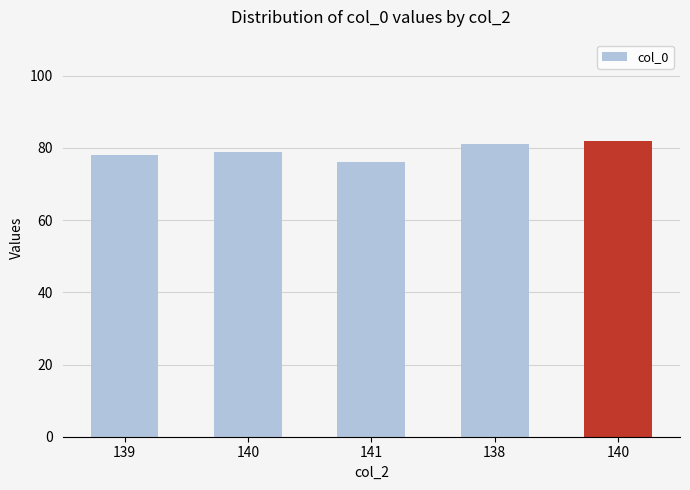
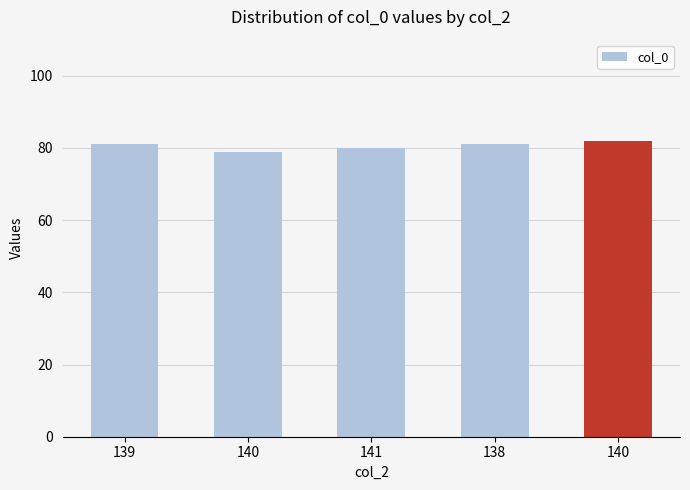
  {
-   "139": 78,
-   "141": 76,
+   "139": 81,
+   "141": 80,
    "138": 81
  }
